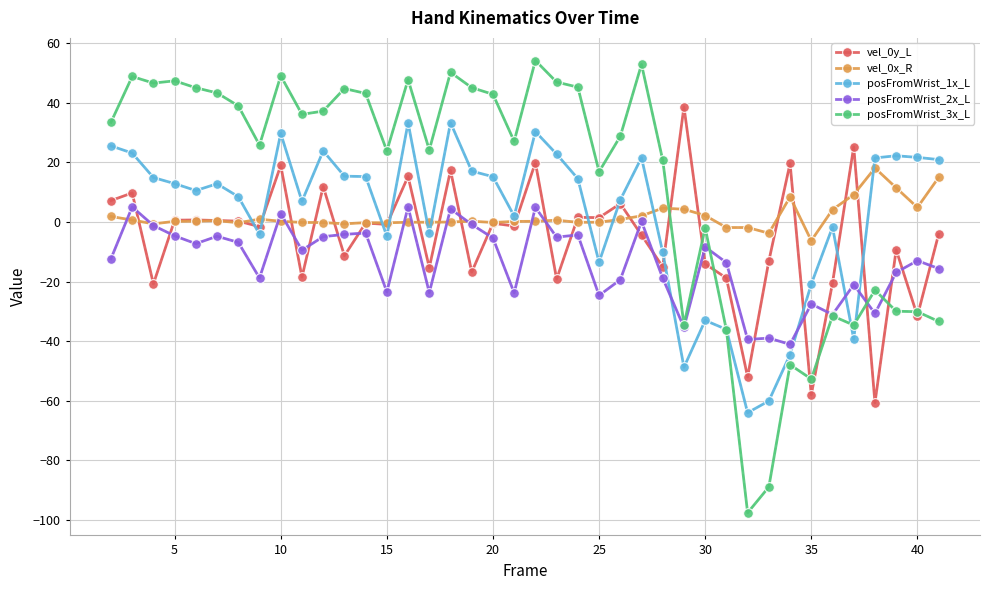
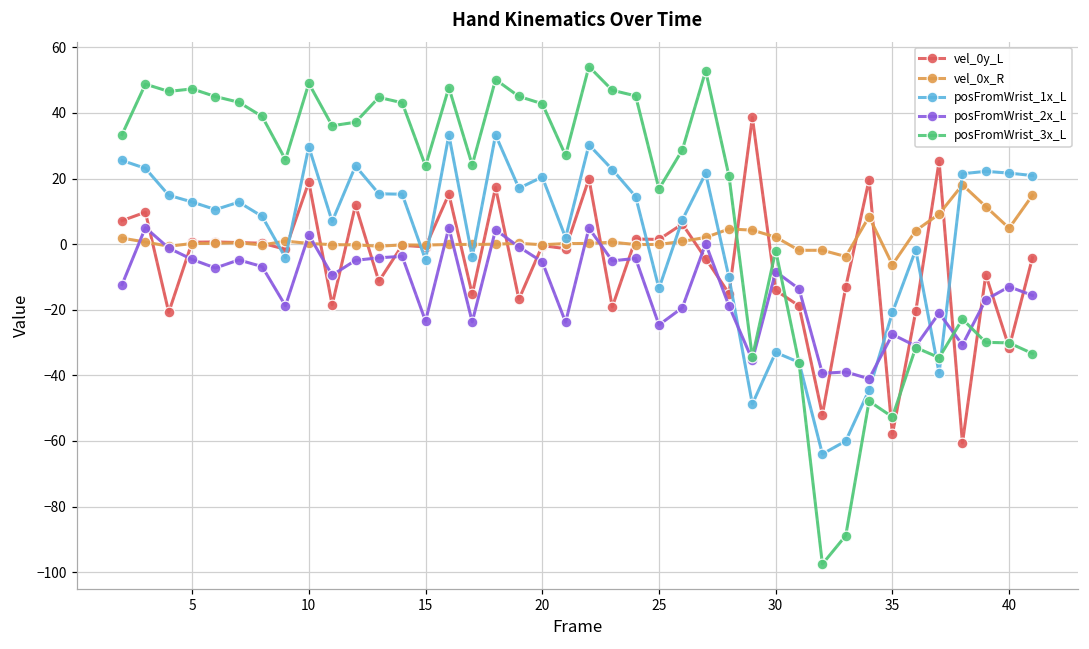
  {
    "vel_0y_L": {
      "10": 19,
      "25": 1,
      "30": -14,
      "35": -58,
      "40": -32
    },
    "vel_0x_R": {
      "10": 0,
      "25": 0,
      "30": 2,
      "35": -6,
      "40": 5
    },
    "posFromWrist_1x_L": {
      "5": 13,
      "10": 30,
      "15": -5,
-     "20": 15,
+     "20": 20,
      "25": -14,
      "30": -33,
      "35": -21,
      "40": 22
    },
    "posFromWrist_2x_L": {
      "5": -5,
      "10": 3,
      "15": -23,
      "20": -5,
      "25": -25,
      "30": -8,
      "35": -28,
      "40": -13
    },
    "posFromWrist_3x_L": {
      "5": 47,
      "10": 49,
      "15": 24,
      "20": 43,
      "25": 17,
      "30": -2,
      "35": -53,
      "40": -30
    }
  }
